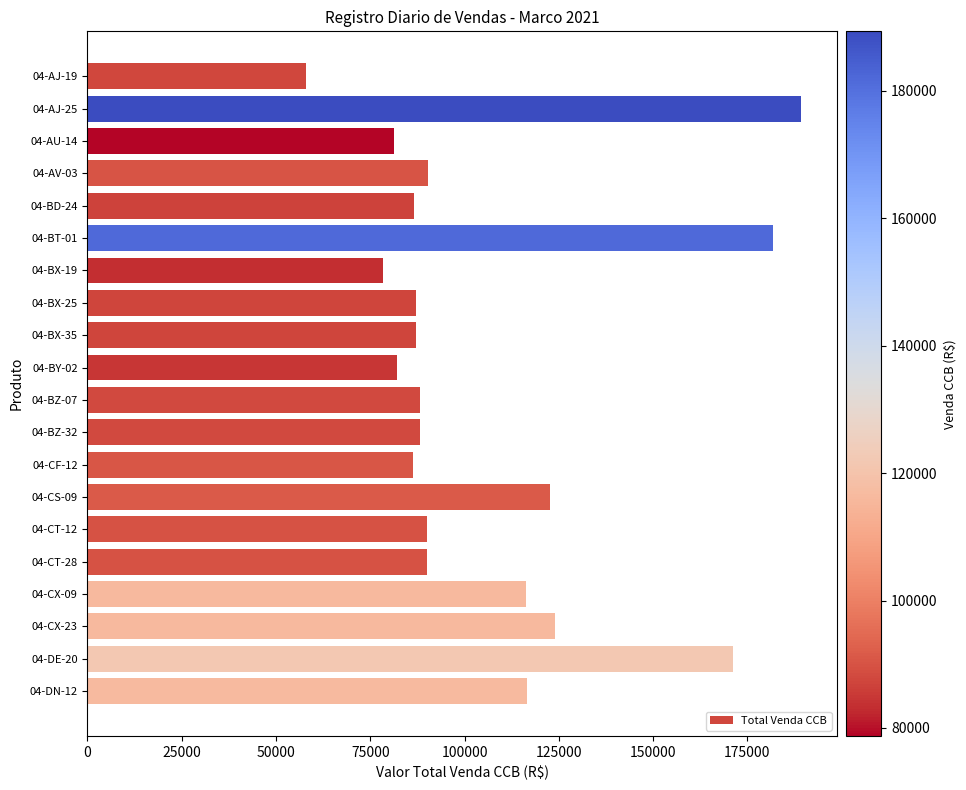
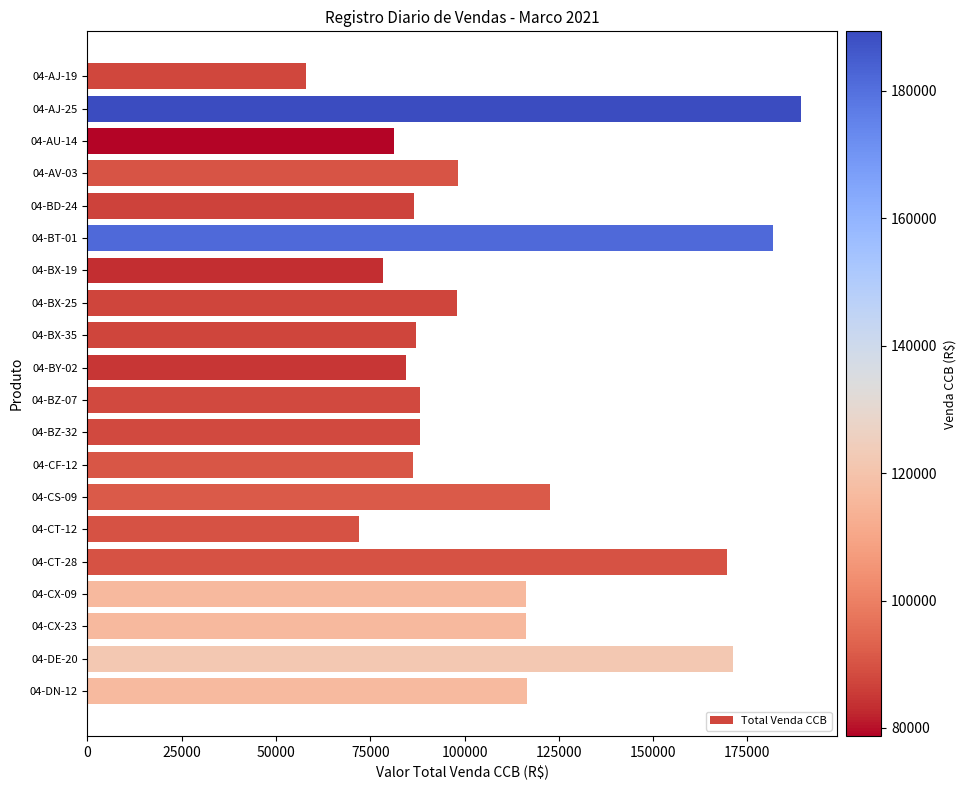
  {
    "04-AJ-19": 58000,
    "04-AJ-25": 189000,
    "04-AU-14": 81000,
-   "04-AV-03": 90000,
+   "04-AV-03": 98000,
    "04-BD-24": 87000,
    "04-BT-01": 182000,
    "04-BX-19": 78000,
-   "04-BX-25": 87000,
+   "04-BX-25": 98000,
    "04-BX-35": 87000,
-   "04-BY-02": 82000,
+   "04-BY-02": 84000,
    "04-BZ-07": 88000,
    "04-BZ-32": 88000,
    "04-CF-12": 86000,
    "04-CS-09": 123000,
-   "04-CT-12": 90000,
-   "04-CT-28": 90000,
+   "04-CT-12": 72000,
+   "04-CT-28": 170000,
    "04-CX-09": 116000,
-   "04-CX-23": 124000,
+   "04-CX-23": 116000,
    "04-DE-20": 171000,
    "04-DN-12": 117000
  }
